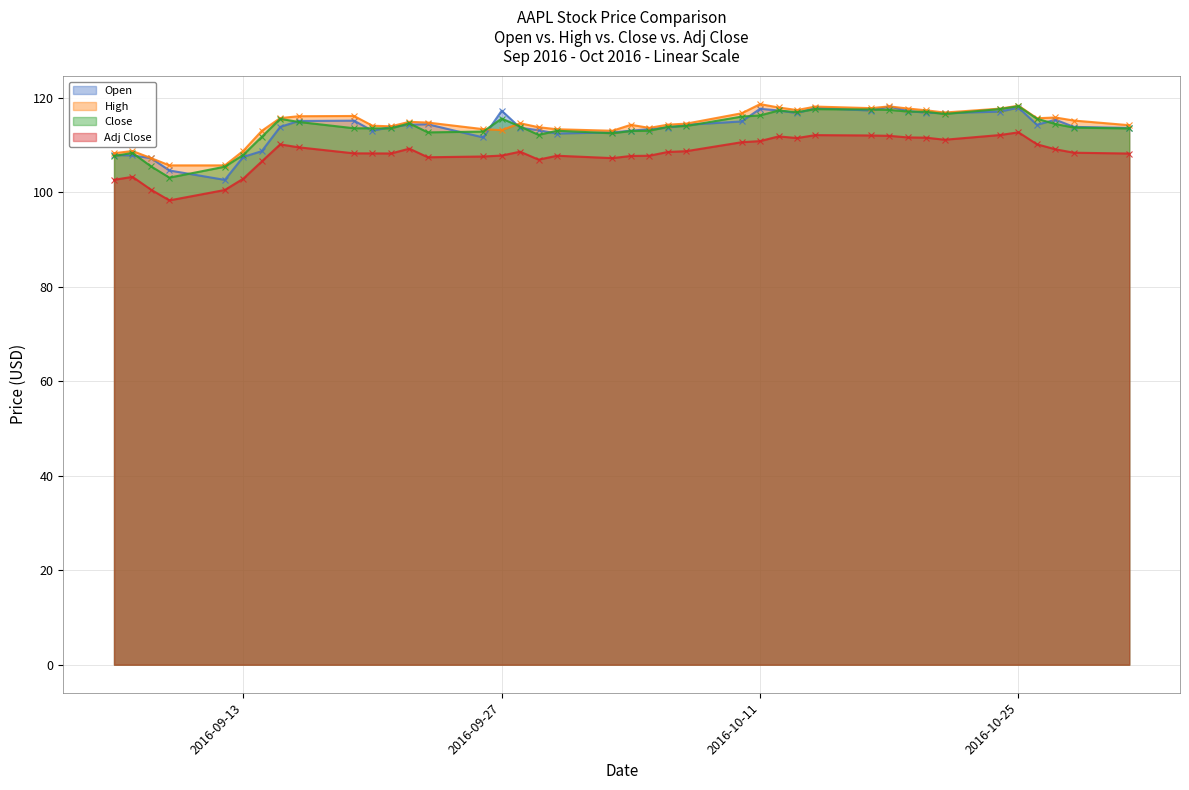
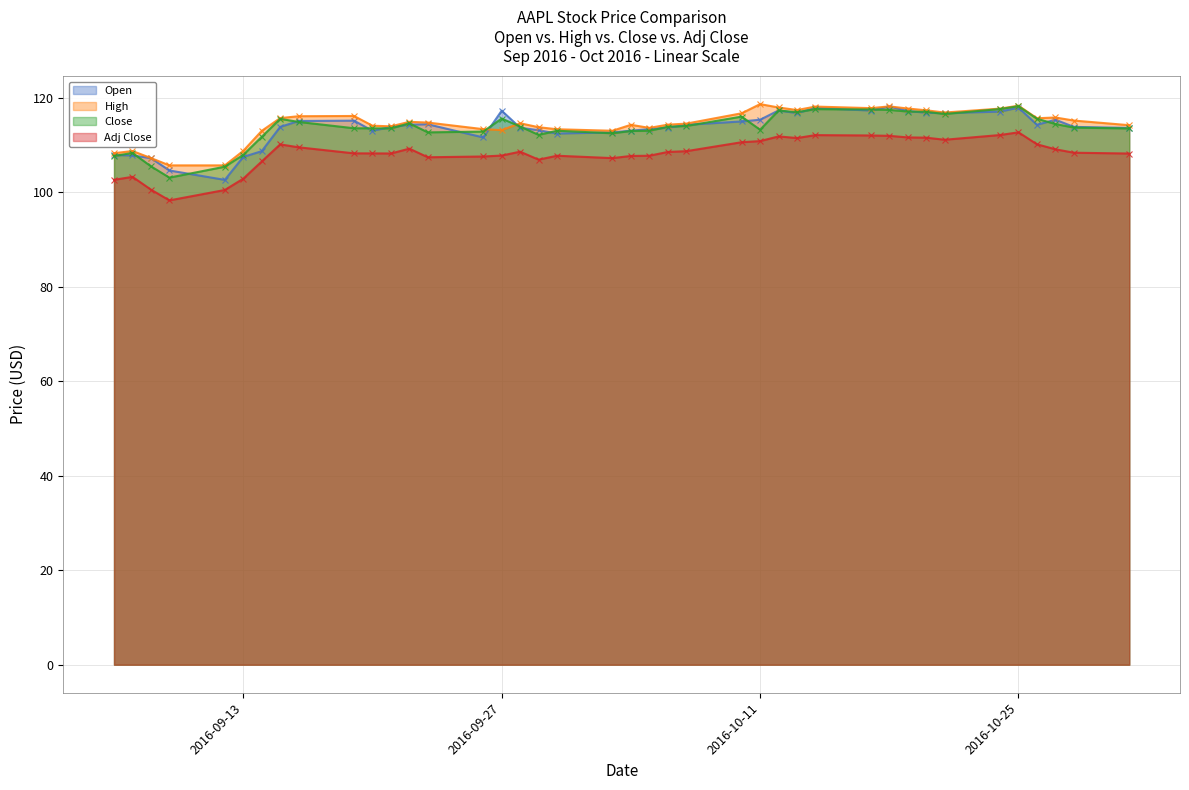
  {
    "Open": {
      "2016-09-27": 117,
-     "2016-10-11": 118
+     "2016-10-11": 115
    },
    "Close": {
      "2016-09-27": 116,
-     "2016-10-11": 116
+     "2016-10-11": 113
    }
  }
